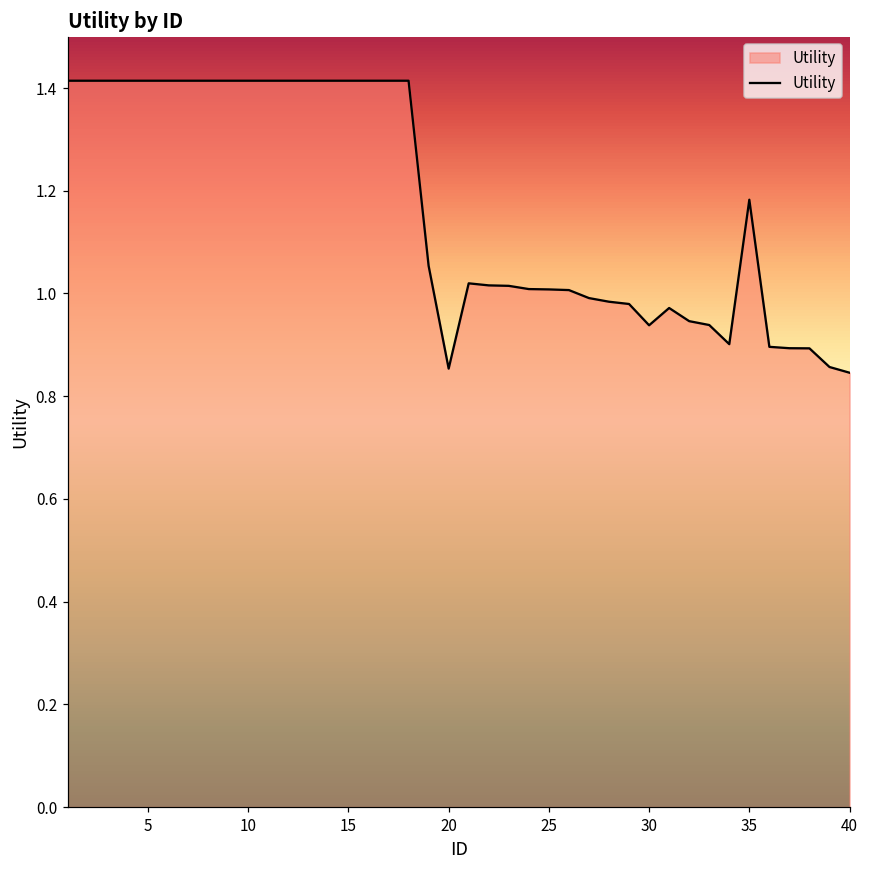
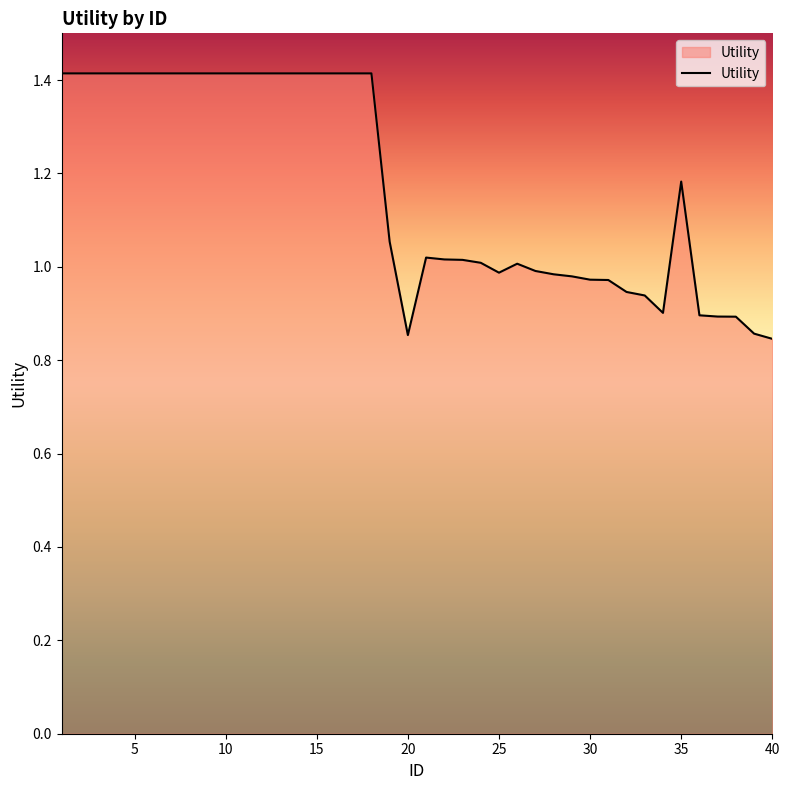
  {
    "5": 1.41,
    "10": 1.41,
    "15": 1.41,
    "20": 0.85,
-   "25": 1.01,
-   "30": 0.94,
+   "25": 0.99,
+   "30": 0.97,
    "35": 1.18,
    "40": 0.85
  }
